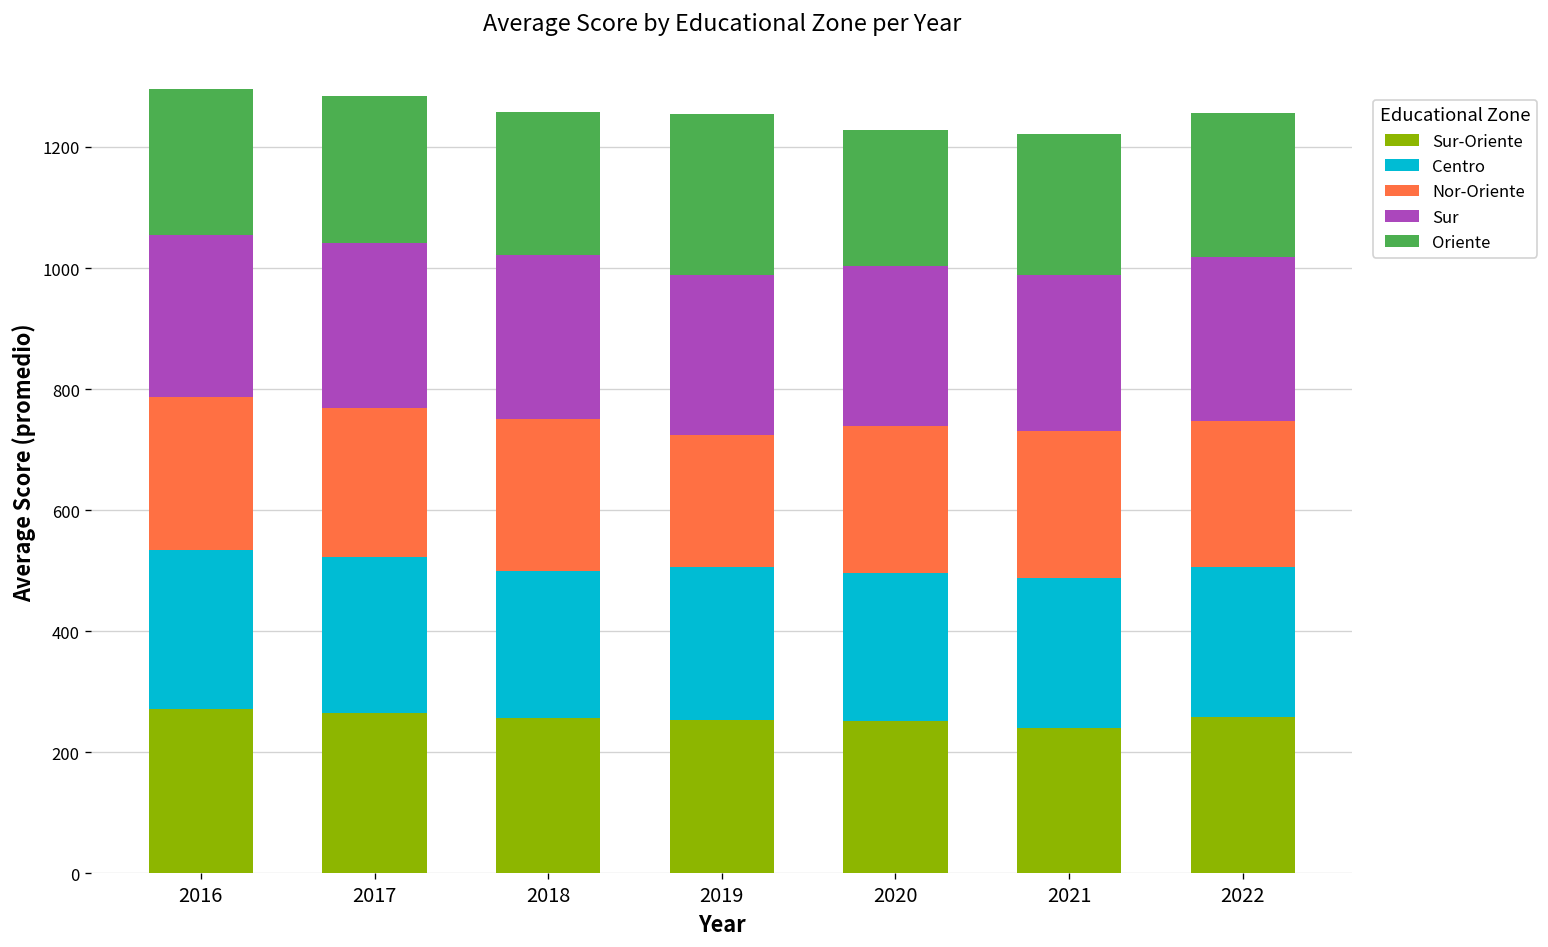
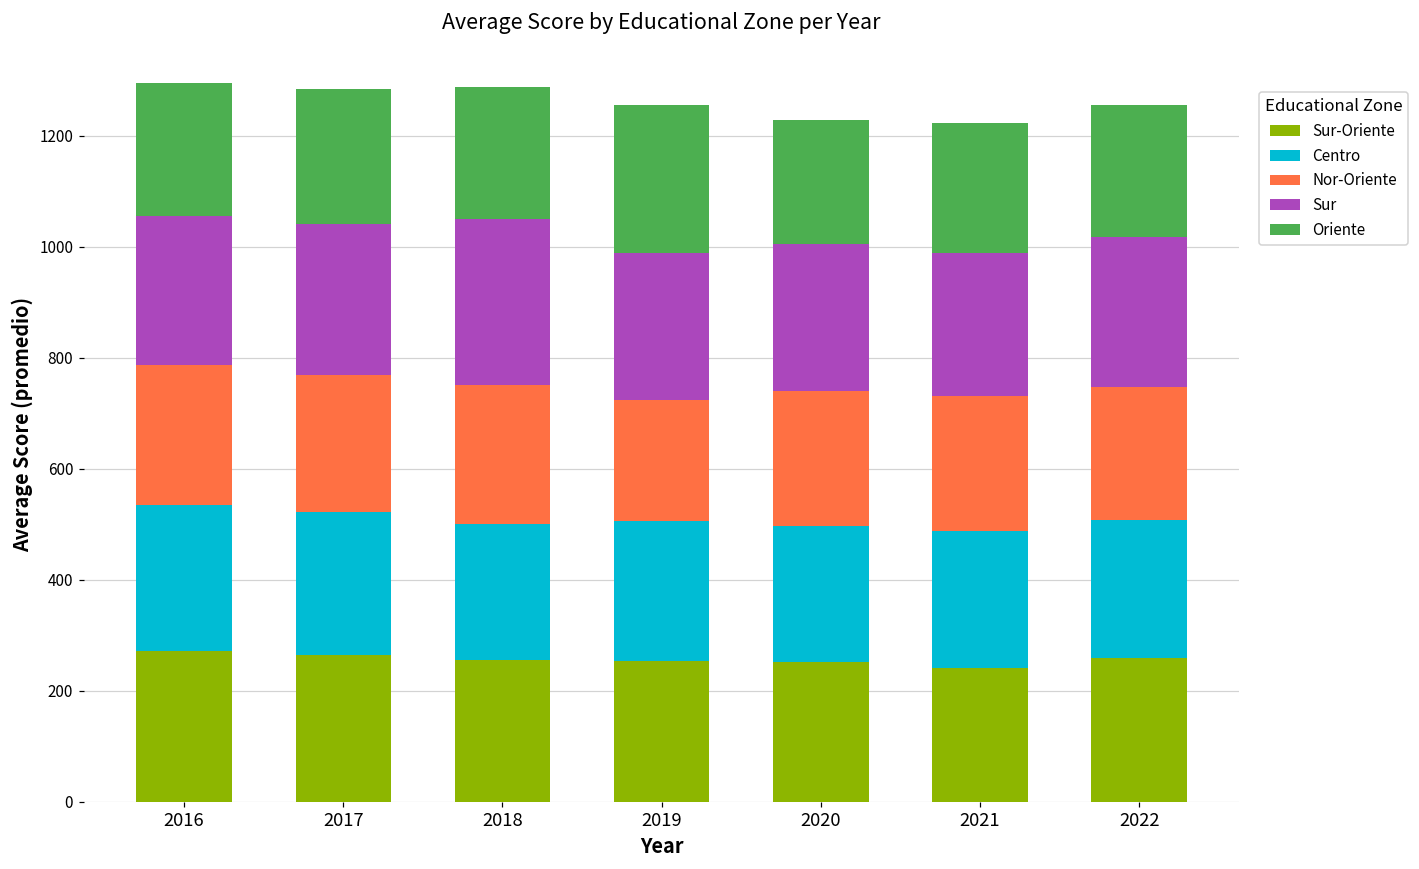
  {
    "Sur-Oriente": {
      "2016": 270,
      "2017": 270,
      "2018": 260,
      "2019": 250,
      "2020": 250,
      "2021": 240,
      "2022": 260
    },
    "Centro": {
      "2016": 260,
      "2017": 260,
      "2018": 240,
      "2019": 250,
      "2020": 240,
      "2021": 250,
      "2022": 250
    },
    "Nor-Oriente": {
      "2016": 250,
      "2017": 250,
      "2018": 250,
      "2019": 220,
      "2020": 240,
      "2021": 240,
      "2022": 240
    },
    "Sur": {
      "2016": 270,
      "2017": 270,
-     "2018": 270,
+     "2018": 300,
      "2019": 260,
      "2020": 270,
      "2021": 260,
      "2022": 270
    },
    "Oriente": {
      "2016": 240,
      "2017": 240,
      "2018": 240,
      "2019": 270,
      "2020": 220,
      "2021": 230,
      "2022": 240
    }
  }
